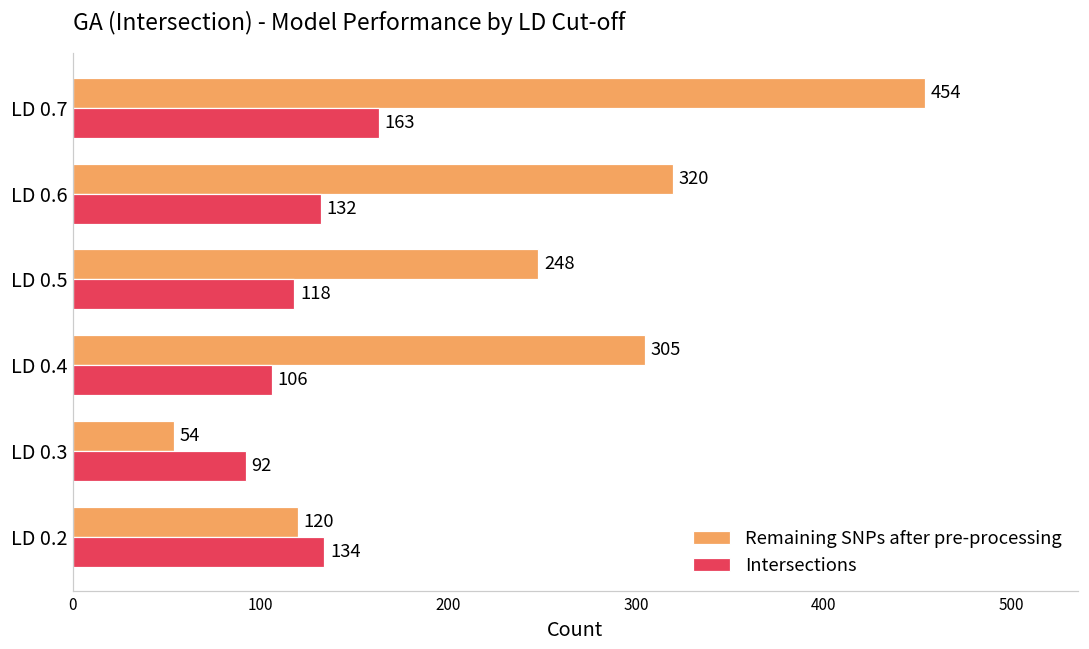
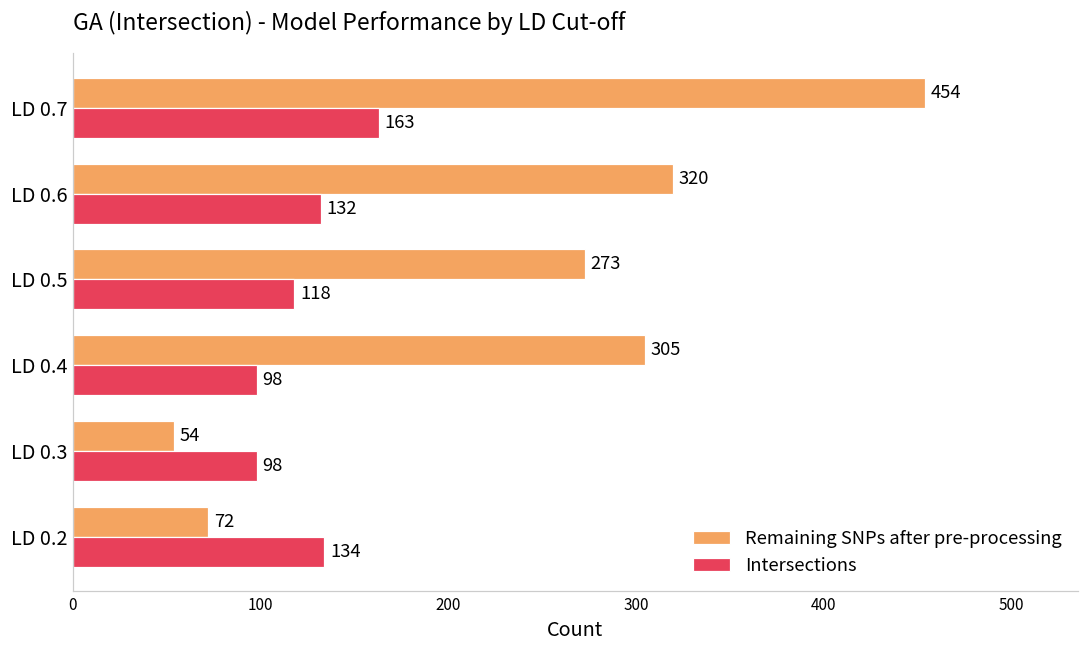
  {
    "Remaining SNPs after pre-processing": {
      "LD 0.7": 454,
      "LD 0.6": 320,
-     "LD 0.5": 248,
+     "LD 0.5": 273,
      "LD 0.4": 305,
      "LD 0.3": 54,
-     "LD 0.2": 120
+     "LD 0.2": 72
    },
    "Intersections": {
      "LD 0.7": 163,
      "LD 0.6": 132,
      "LD 0.5": 118,
-     "LD 0.4": 106,
-     "LD 0.3": 92,
+     "LD 0.4": 98,
+     "LD 0.3": 98,
      "LD 0.2": 134
    }
  }
